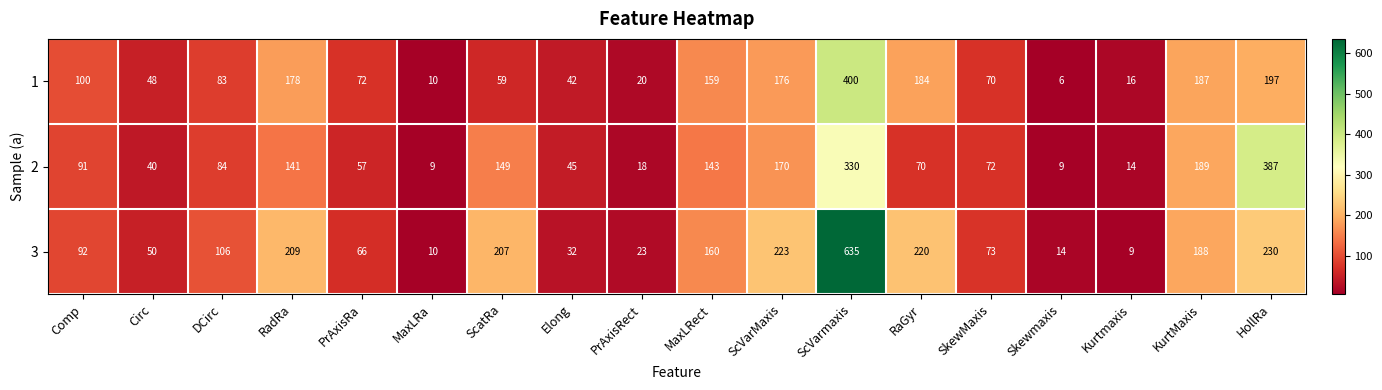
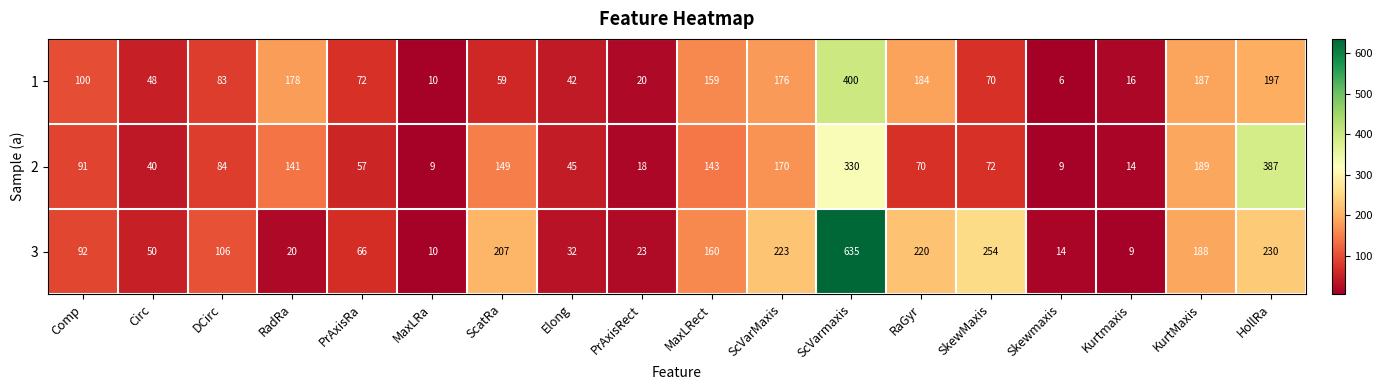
  {
    "1": {
      "Comp": 100,
      "Circ": 48,
      "DCirc": 83,
      "RadRa": 178,
      "PrAxisRa": 72,
      "MaxLRa": 10,
      "ScatRa": 59,
      "Elong": 42,
      "PrAxisRect": 20,
      "MaxLRect": 159,
      "ScVarMaxis": 176,
      "ScVarmaxis": 400,
      "RaGyr": 184,
      "SkewMaxis": 70,
      "Skewmaxis": 6,
      "Kurtmaxis": 16,
      "KurtMaxis": 187,
      "HollRa": 197
    },
    "2": {
      "Comp": 91,
      "Circ": 40,
      "DCirc": 84,
      "RadRa": 141,
      "PrAxisRa": 57,
      "MaxLRa": 9,
      "ScatRa": 149,
      "Elong": 45,
      "PrAxisRect": 18,
      "MaxLRect": 143,
      "ScVarMaxis": 170,
      "ScVarmaxis": 330,
      "RaGyr": 70,
      "SkewMaxis": 72,
      "Skewmaxis": 9,
      "Kurtmaxis": 14,
      "KurtMaxis": 189,
      "HollRa": 387
    },
    "3": {
      "Comp": 92,
      "Circ": 50,
      "DCirc": 106,
-     "RadRa": 209,
+     "RadRa": 20,
      "PrAxisRa": 66,
      "MaxLRa": 10,
      "ScatRa": 207,
      "Elong": 32,
      "PrAxisRect": 23,
      "MaxLRect": 160,
      "ScVarMaxis": 223,
      "ScVarmaxis": 635,
      "RaGyr": 220,
-     "SkewMaxis": 73,
+     "SkewMaxis": 254,
      "Skewmaxis": 14,
      "Kurtmaxis": 9,
      "KurtMaxis": 188,
      "HollRa": 230
    }
  }
